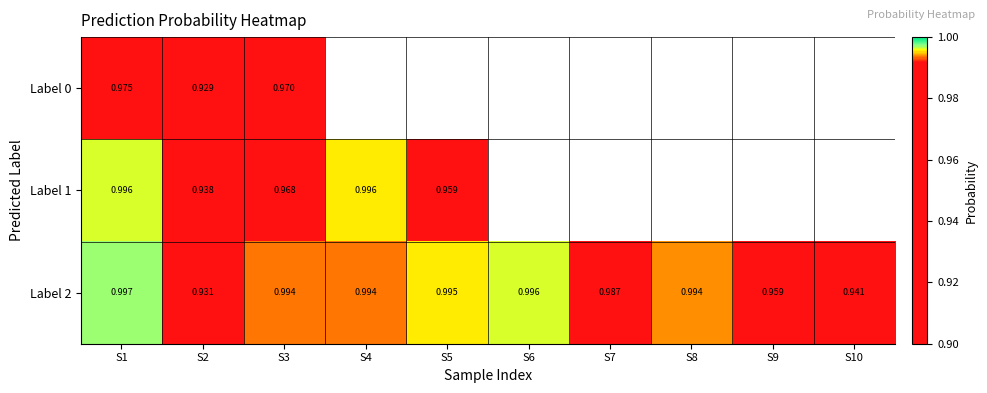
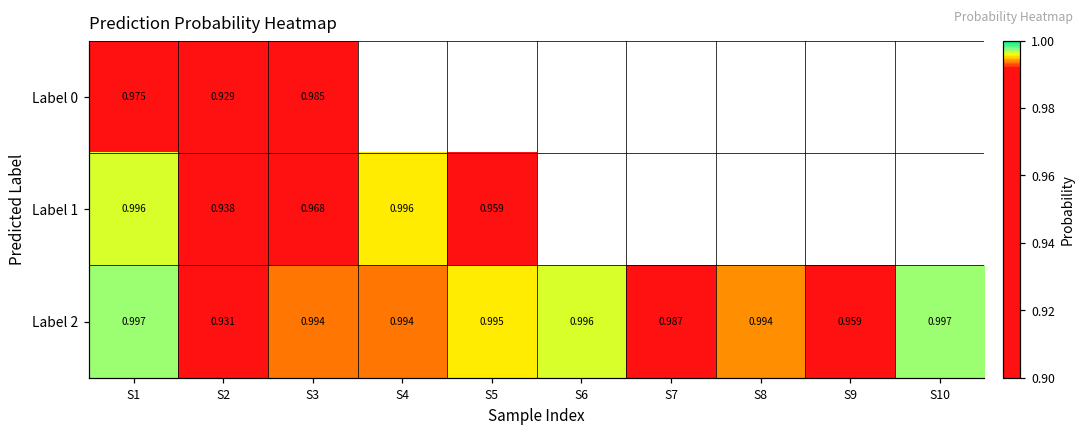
  {
    "Label 0": {
      "S1": 0.975,
      "S2": 0.929,
-     "S3": 0.970
+     "S3": 0.985
    },
    "Label 1": {
      "S1": 0.996,
      "S2": 0.938,
      "S3": 0.968,
      "S4": 0.996,
      "S5": 0.959
    },
    "Label 2": {
      "S1": 0.997,
      "S2": 0.931,
      "S3": 0.994,
      "S4": 0.994,
      "S5": 0.995,
      "S6": 0.996,
      "S7": 0.987,
      "S8": 0.994,
      "S9": 0.959,
-     "S10": 0.941
+     "S10": 0.997
    }
  }
